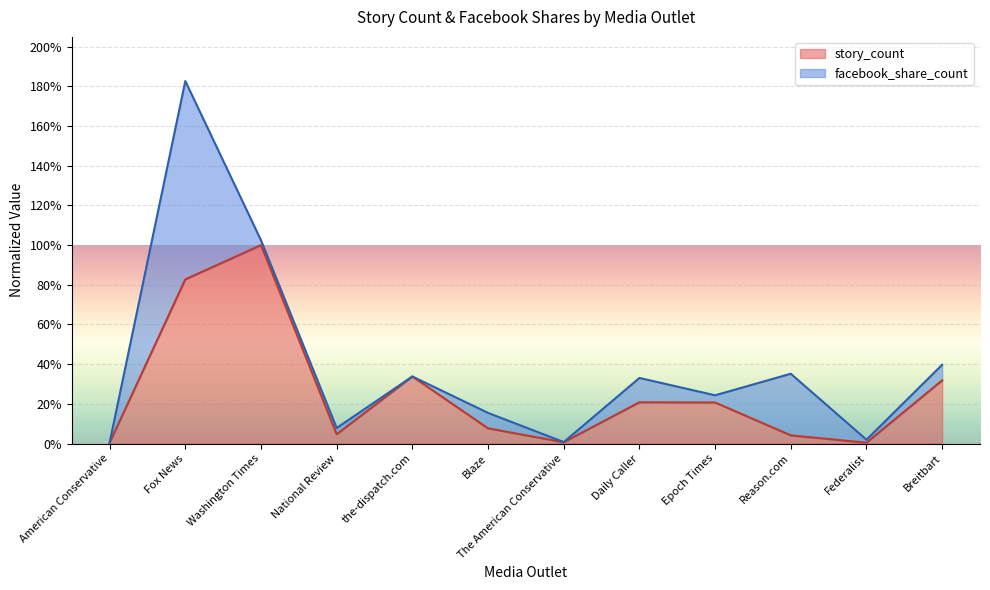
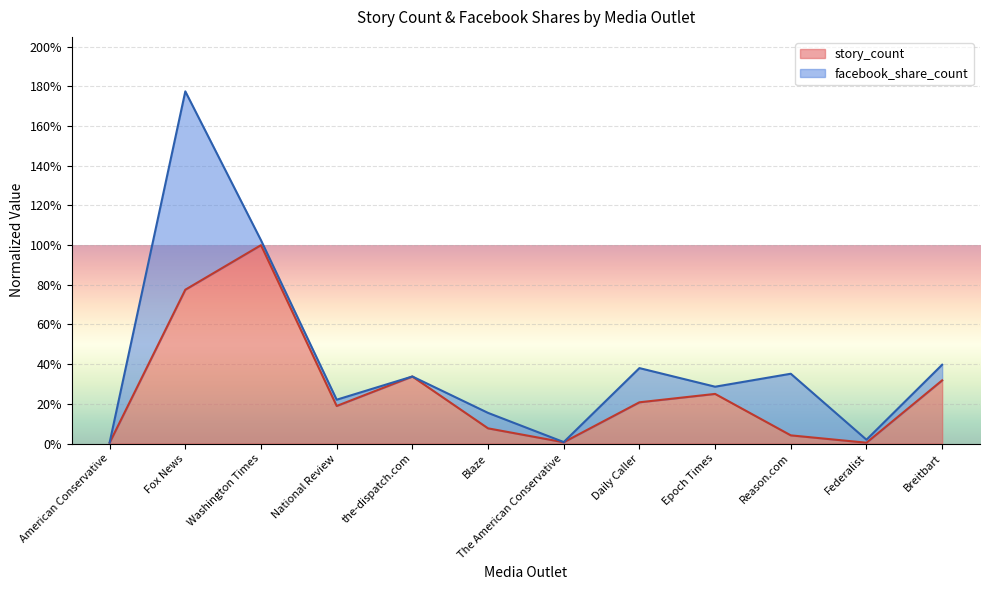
  {
    "story_count": {
-     "Fox News": "83%",
+     "Fox News": "78%",
      "Washington Times": "100%",
-     "National Review": "5%",
+     "National Review": "19%",
      "Blaze": "8%",
      "Daily Caller": "21%",
-     "Epoch Times": "21%",
+     "Epoch Times": "25%",
      "Reason.com": "4%",
      "Federalist": "0%",
      "Breitbart": "32%"
    },
    "facebook_share_count": {
      "Fox News": "100%",
      "Washington Times": "2%",
      "National Review": "3%",
      "Blaze": "8%",
-     "Daily Caller": "12%",
+     "Daily Caller": "17%",
      "Epoch Times": "4%",
      "Reason.com": "31%",
      "Federalist": "2%",
      "Breitbart": "8%"
    }
  }
